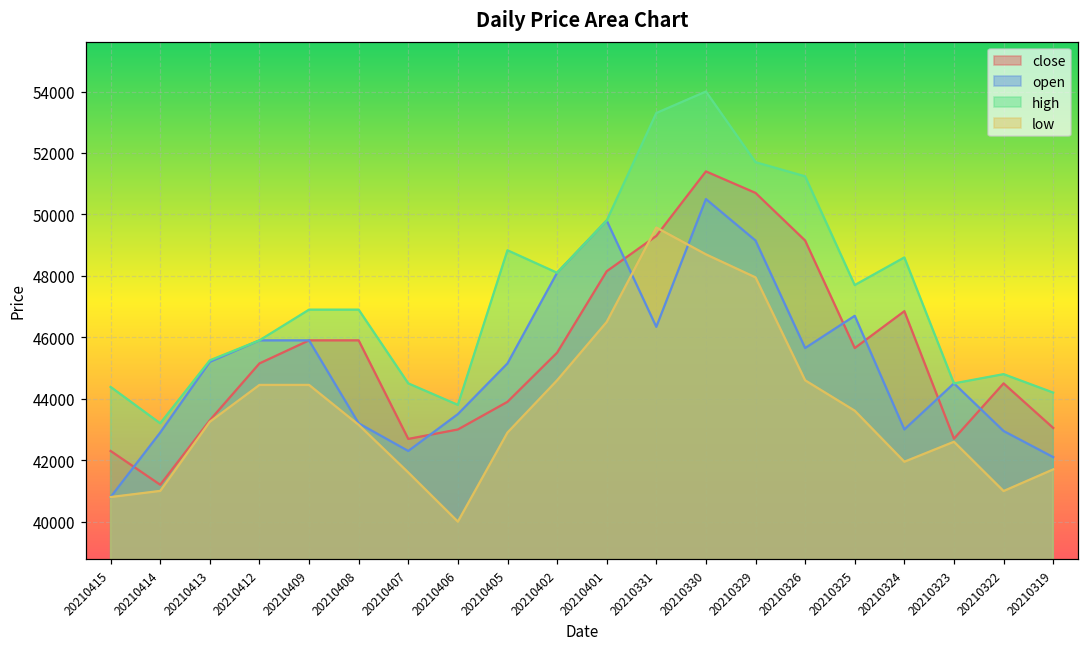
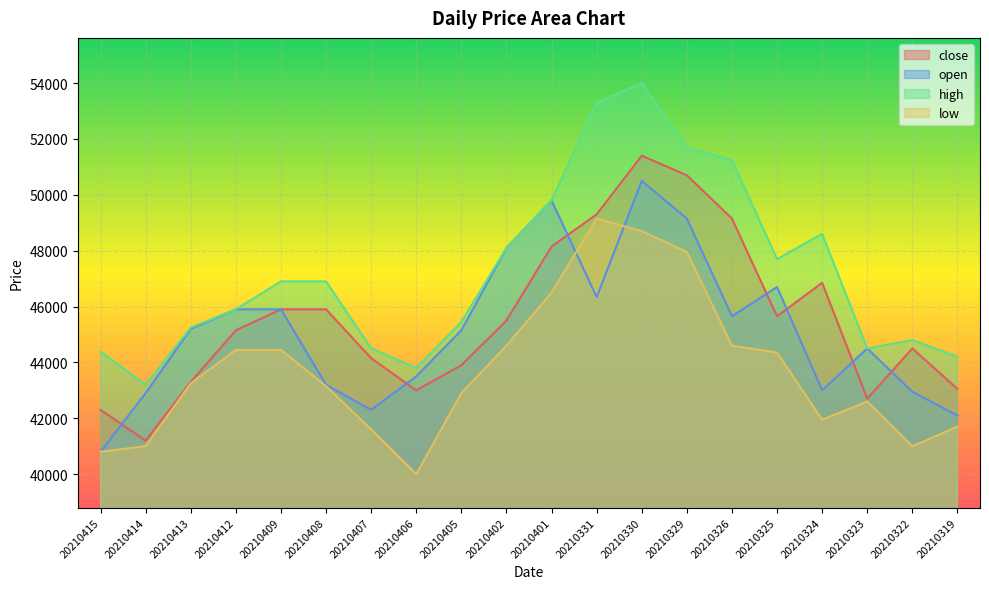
  {
    "close": {
      "20210415": 42300,
      "20210414": 41200,
      "20210412": 45200,
      "20210408": 45900,
-     "20210407": 42700,
+     "20210407": 44200,
      "20210406": 43000,
      "20210405": 43900,
      "20210402": 45500,
      "20210401": 48200,
      "20210331": 49300,
      "20210330": 51400,
      "20210329": 50700,
      "20210326": 49200,
      "20210325": 45700,
      "20210324": 46900,
      "20210323": 42700,
      "20210322": 44500,
      "20210319": 43100
    },
    "open": {
      "20210414": 42900,
      "20210407": 42300,
      "20210406": 43500,
      "20210405": 45200,
      "20210331": 46300,
      "20210330": 50500,
      "20210329": 49200,
      "20210326": 45700,
      "20210325": 46700,
      "20210324": 43000,
      "20210322": 43000,
      "20210319": 42100
    },
    "high": {
      "20210415": 44400,
      "20210414": 43200,
      "20210409": 46900,
      "20210408": 46900,
      "20210407": 44500,
      "20210406": 43800,
-     "20210405": 48800,
+     "20210405": 45500,
      "20210331": 53300,
      "20210330": 54000,
      "20210329": 51700,
      "20210326": 51200,
      "20210325": 47700,
      "20210324": 48600,
      "20210322": 44800,
      "20210319": 44200
    },
    "low": {
      "20210414": 41000,
      "20210412": 44500,
      "20210409": 44500,
      "20210407": 41600,
      "20210406": 40000,
      "20210405": 42900,
      "20210402": 44600,
      "20210401": 46500,
-     "20210331": 49600,
+     "20210331": 49200,
      "20210330": 48700,
      "20210329": 48000,
      "20210326": 44600,
-     "20210325": 43600,
+     "20210325": 44400,
      "20210324": 42000,
      "20210323": 42600,
      "20210322": 41000,
      "20210319": 41700
    }
  }
